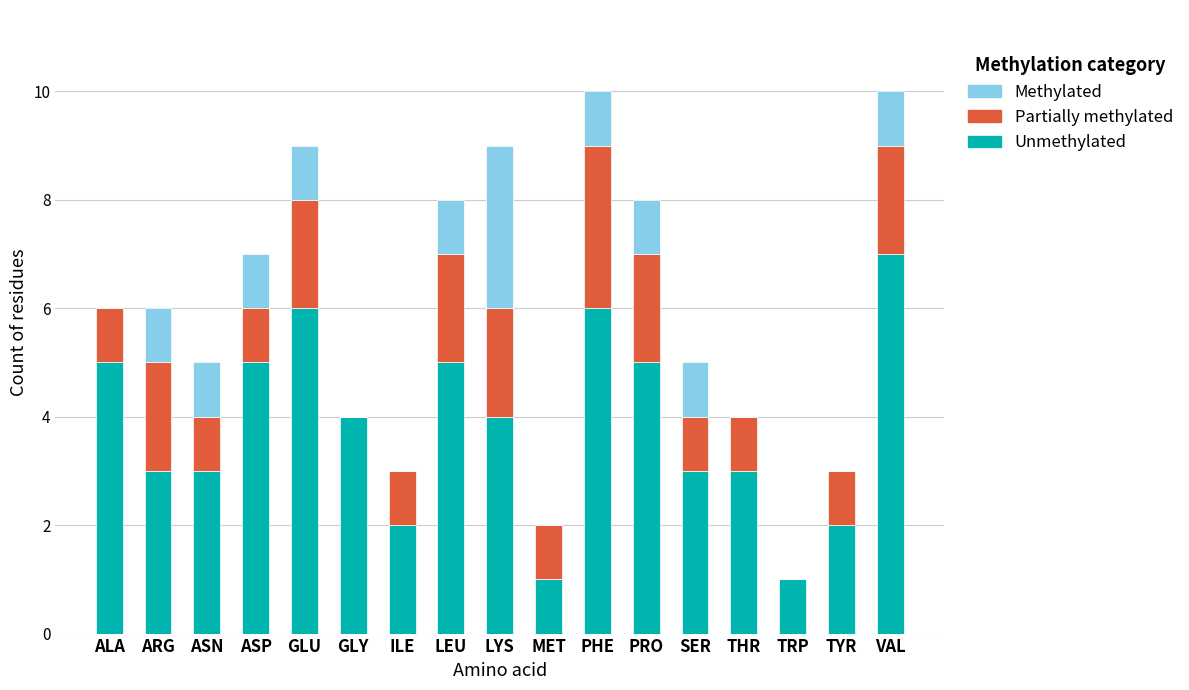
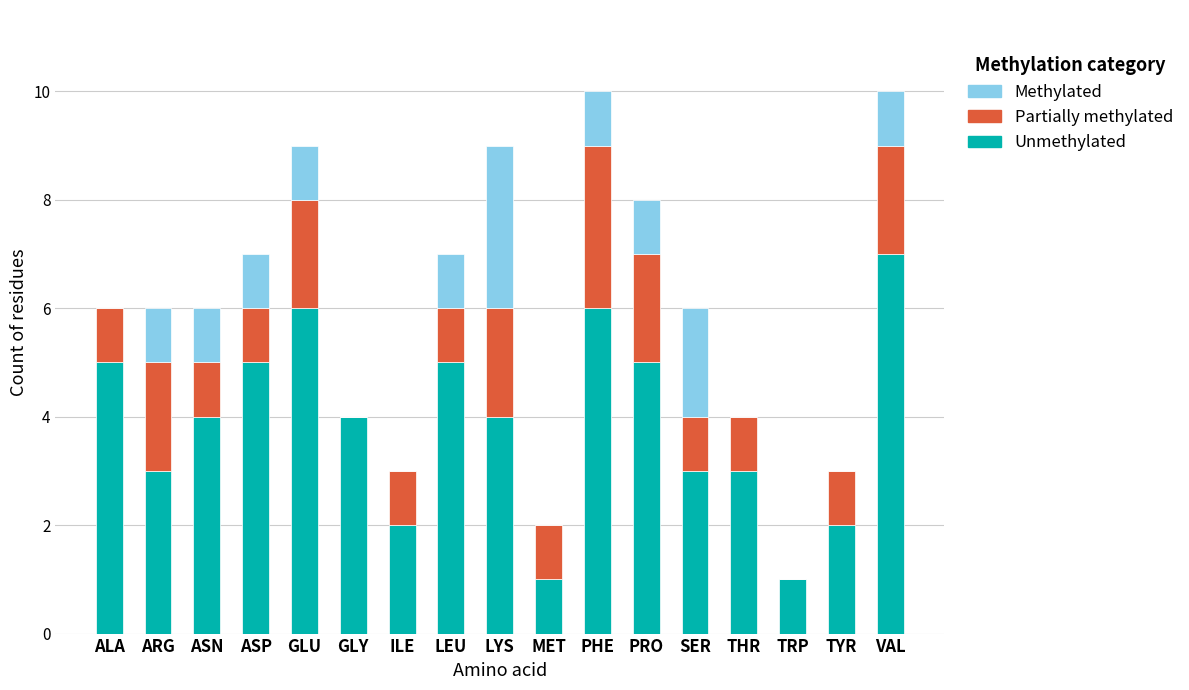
  {
    "Unmethylated": {
      "ALA": 5,
      "ARG": 3,
-     "ASN": 3,
+     "ASN": 4,
      "ASP": 5,
      "GLU": 6,
      "GLY": 4,
      "ILE": 2,
      "LEU": 5,
      "LYS": 4,
      "MET": 1,
      "PHE": 6,
      "PRO": 5,
      "SER": 3,
      "THR": 3,
      "TRP": 1,
      "TYR": 2,
      "VAL": 7
    },
    "Partially methylated": {
      "ALA": 1,
      "ARG": 2,
      "ASN": 1,
      "ASP": 1,
      "GLU": 2,
      "GLY": 0,
      "ILE": 1,
-     "LEU": 2,
+     "LEU": 1,
      "LYS": 2,
      "MET": 1,
      "PHE": 3,
      "PRO": 2,
      "SER": 1,
      "THR": 1,
      "TRP": 0,
      "TYR": 1,
      "VAL": 2
    },
    "Methylated": {
      "ALA": 0,
      "ARG": 1,
      "ASN": 1,
      "ASP": 1,
      "GLU": 1,
      "GLY": 0,
      "ILE": 0,
      "LEU": 1,
      "LYS": 3,
      "MET": 0,
      "PHE": 1,
      "PRO": 1,
-     "SER": 1,
+     "SER": 2,
      "THR": 0,
      "TRP": 0,
      "TYR": 0,
      "VAL": 1
    }
  }
